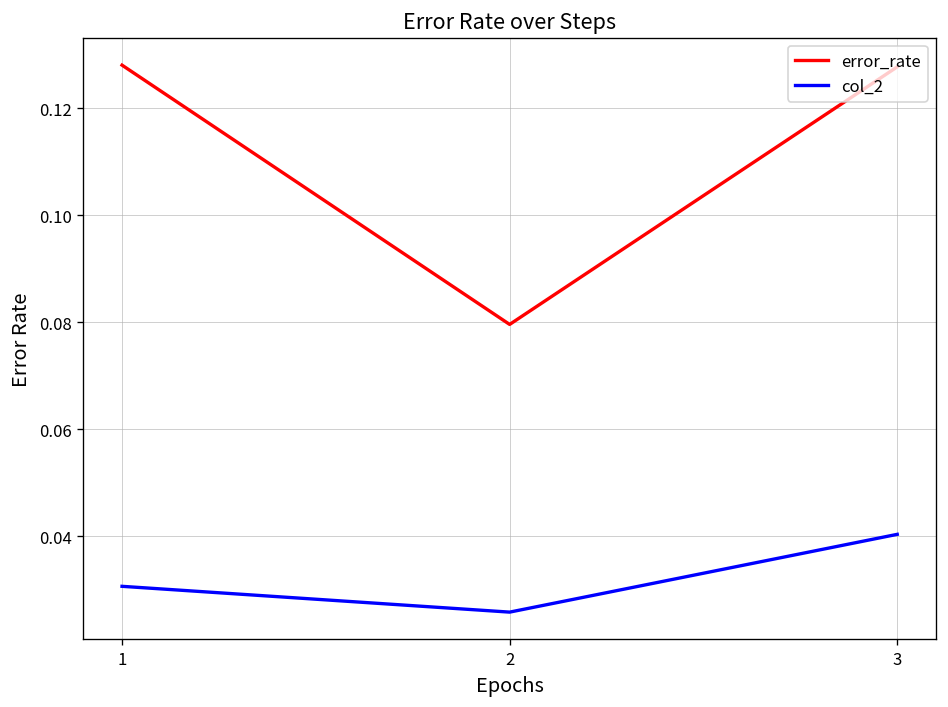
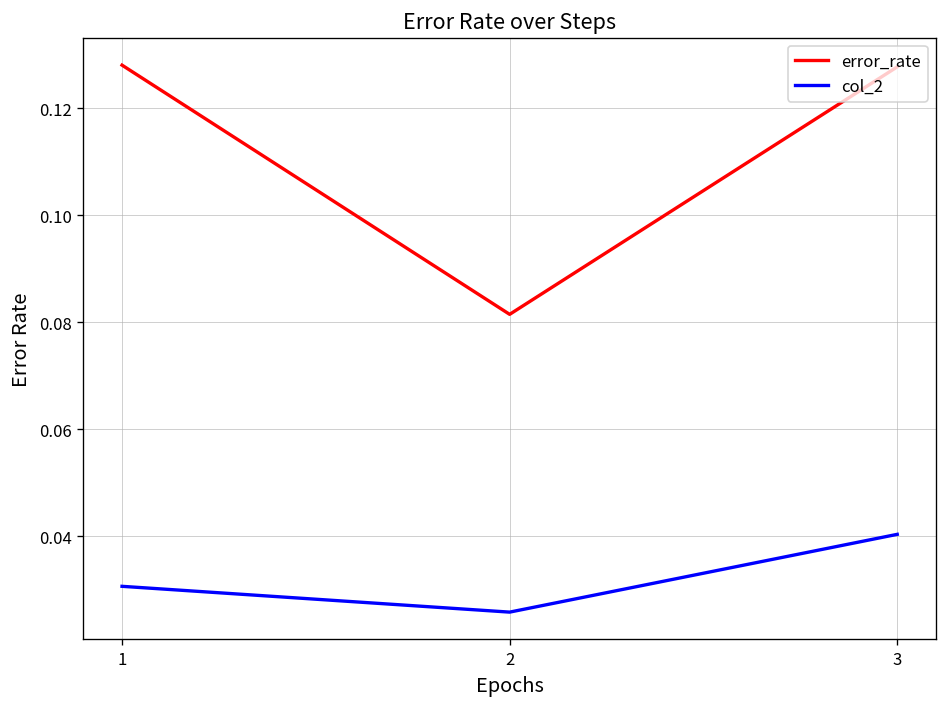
  {
    "error_rate": {
      "1": 0.128,
-     "2": 0.080
+     "2": 0.081
    },
    "col_2": {
      "1": 0.031,
      "2": 0.026,
      "3": 0.040
    }
  }
